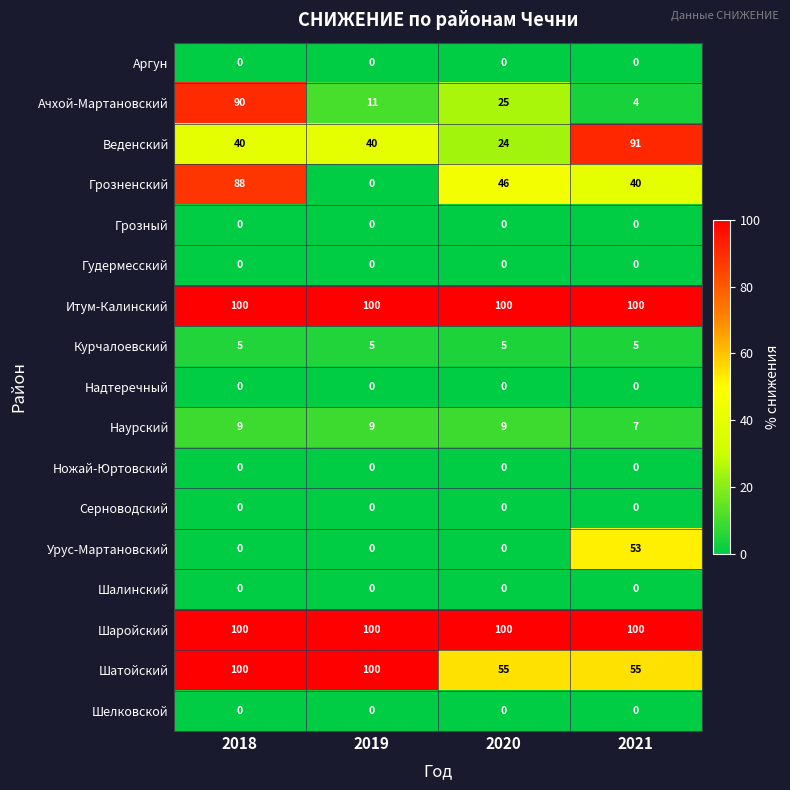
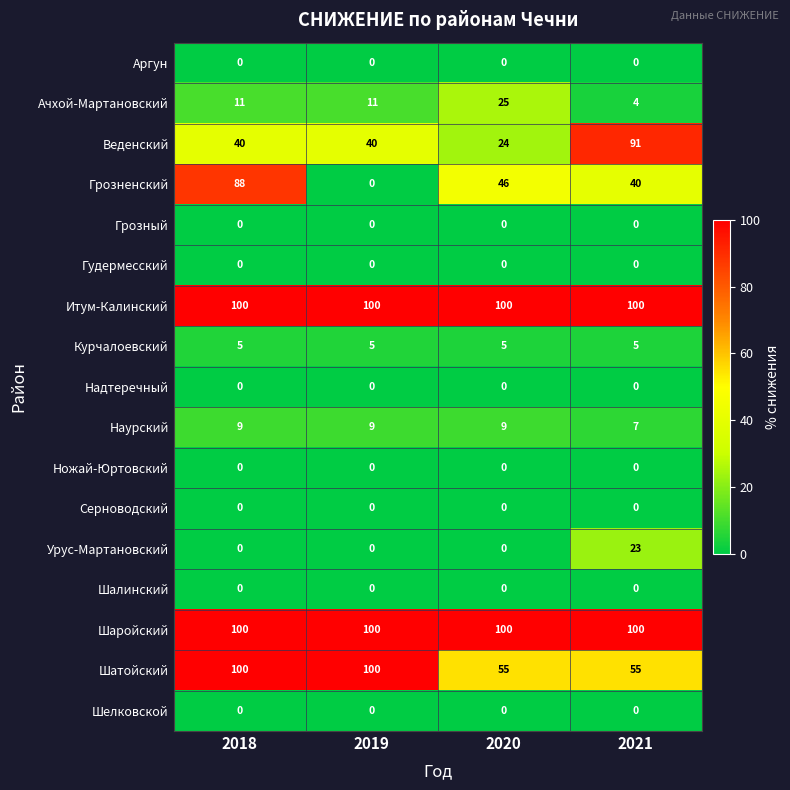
  {
    "Аргун": {
      "2018": 0,
      "2019": 0,
      "2020": 0,
      "2021": 0
    },
    "Ачхой-Мартановский": {
-     "2018": 90,
+     "2018": 11,
      "2019": 11,
      "2020": 25,
      "2021": 4
    },
    "Веденский": {
      "2018": 40,
      "2019": 40,
      "2020": 24,
      "2021": 91
    },
    "Грозненский": {
      "2018": 88,
      "2019": 0,
      "2020": 46,
      "2021": 40
    },
    "Грозный": {
      "2018": 0,
      "2019": 0,
      "2020": 0,
      "2021": 0
    },
    "Гудермесский": {
      "2018": 0,
      "2019": 0,
      "2020": 0,
      "2021": 0
    },
    "Итум-Калинский": {
      "2018": 100,
      "2019": 100,
      "2020": 100,
      "2021": 100
    },
    "Курчалоевский": {
      "2018": 5,
      "2019": 5,
      "2020": 5,
      "2021": 5
    },
    "Надтеречный": {
      "2018": 0,
      "2019": 0,
      "2020": 0,
      "2021": 0
    },
    "Наурский": {
      "2018": 9,
      "2019": 9,
      "2020": 9,
      "2021": 7
    },
    "Ножай-Юртовский": {
      "2018": 0,
      "2019": 0,
      "2020": 0,
      "2021": 0
    },
    "Серноводский": {
      "2018": 0,
      "2019": 0,
      "2020": 0,
      "2021": 0
    },
    "Урус-Мартановский": {
      "2018": 0,
      "2019": 0,
      "2020": 0,
-     "2021": 53
+     "2021": 23
    },
    "Шалинский": {
      "2018": 0,
      "2019": 0,
      "2020": 0,
      "2021": 0
    },
    "Шаройский": {
      "2018": 100,
      "2019": 100,
      "2020": 100,
      "2021": 100
    },
    "Шатойский": {
      "2018": 100,
      "2019": 100,
      "2020": 55,
      "2021": 55
    },
    "Шелковской": {
      "2018": 0,
      "2019": 0,
      "2020": 0,
      "2021": 0
    }
  }
